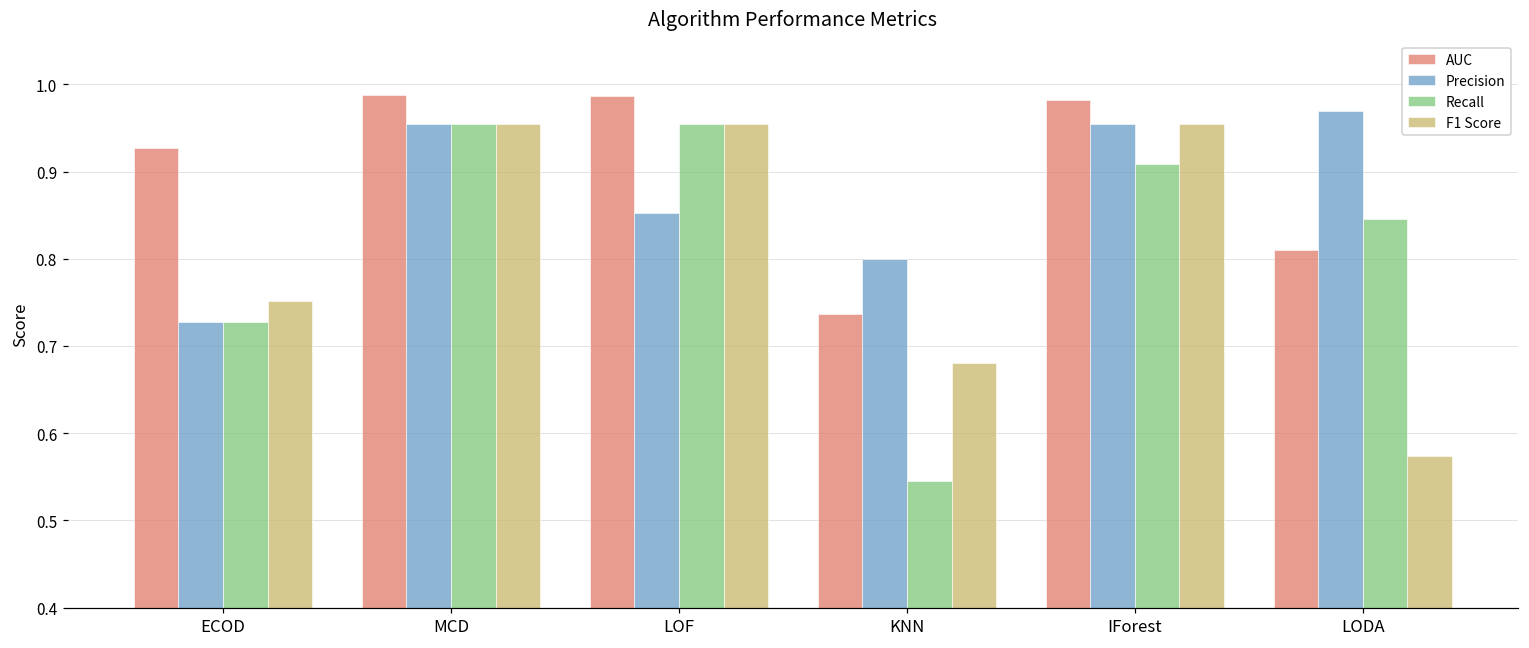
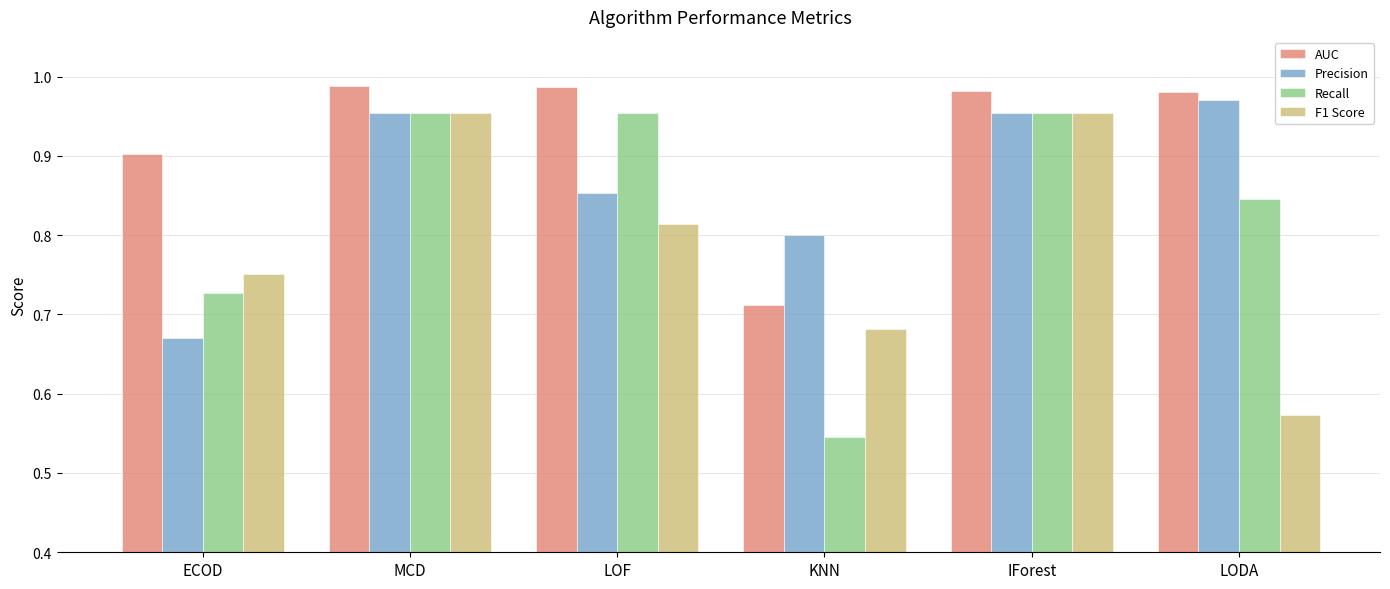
  {
    "AUC": {
-     "ECOD": 0.93,
+     "ECOD": 0.90,
      "MCD": 0.99,
      "LOF": 0.99,
-     "KNN": 0.74,
+     "KNN": 0.71,
      "IForest": 0.98,
-     "LODA": 0.81
+     "LODA": 0.98
    },
    "Precision": {
-     "ECOD": 0.73,
+     "ECOD": 0.67,
      "MCD": 0.95,
      "LOF": 0.85,
      "KNN": 0.80,
      "IForest": 0.95,
      "LODA": 0.97
    },
    "Recall": {
      "ECOD": 0.73,
      "MCD": 0.95,
      "LOF": 0.95,
      "KNN": 0.55,
-     "IForest": 0.91,
+     "IForest": 0.95,
      "LODA": 0.85
    },
    "F1 Score": {
      "ECOD": 0.75,
      "MCD": 0.95,
-     "LOF": 0.95,
+     "LOF": 0.81,
      "KNN": 0.68,
      "IForest": 0.95,
      "LODA": 0.57
    }
  }
